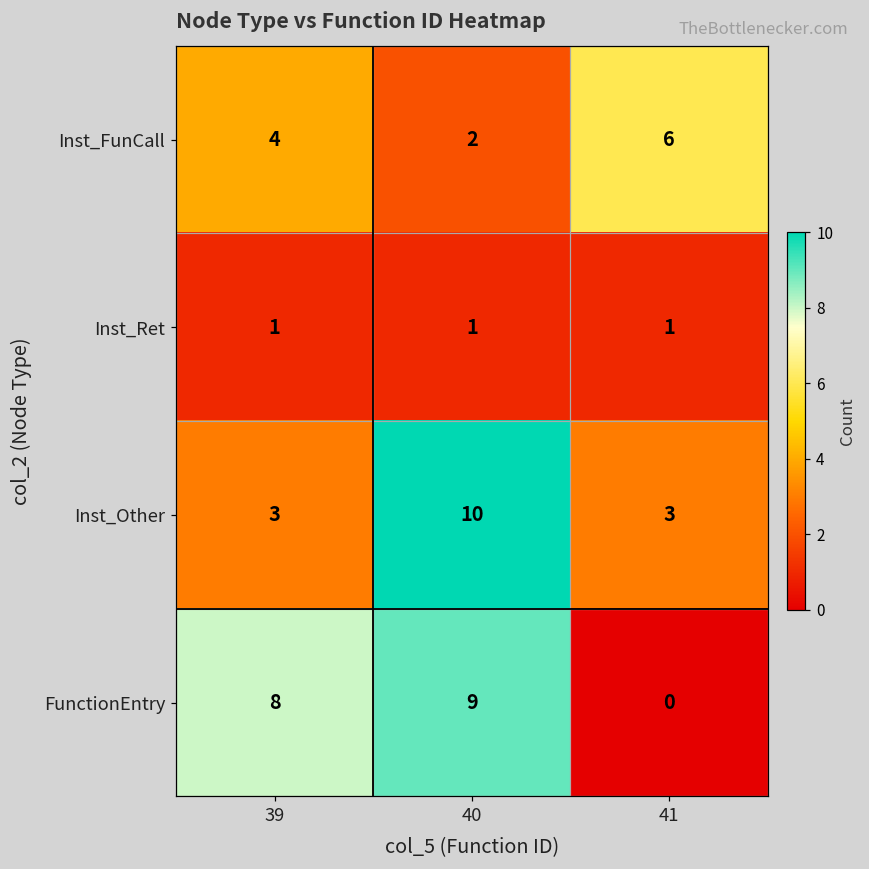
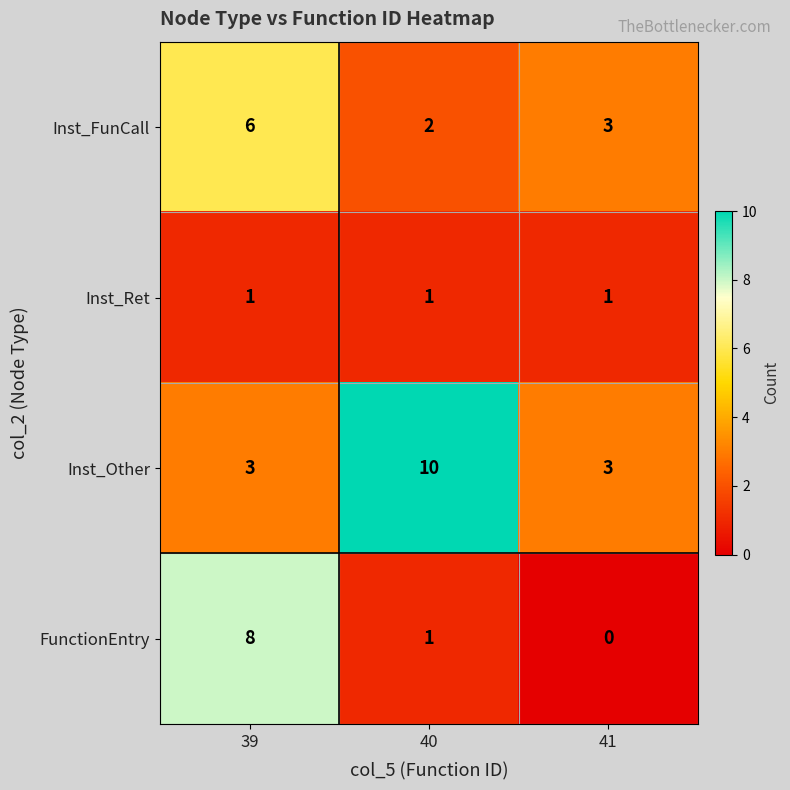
  {
    "Inst_FunCall": {
-     "39": 4,
+     "39": 6,
      "40": 2,
-     "41": 6
+     "41": 3
    },
    "Inst_Ret": {
      "39": 1,
      "40": 1,
      "41": 1
    },
    "Inst_Other": {
      "39": 3,
      "40": 10,
      "41": 3
    },
    "FunctionEntry": {
      "39": 8,
-     "40": 9,
+     "40": 1,
      "41": 0
    }
  }
